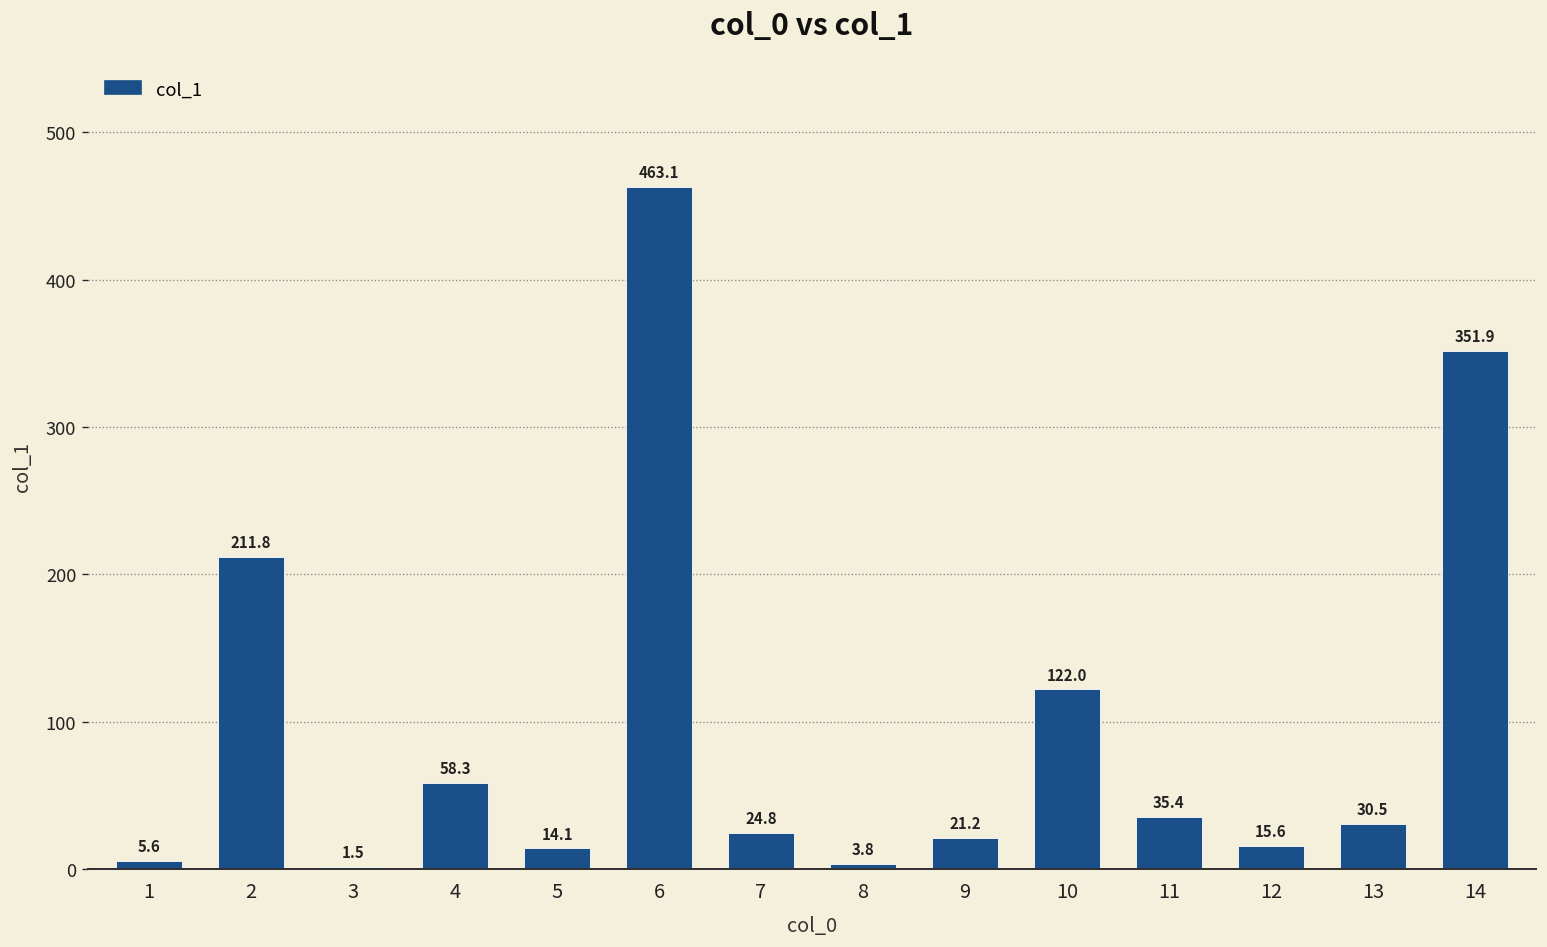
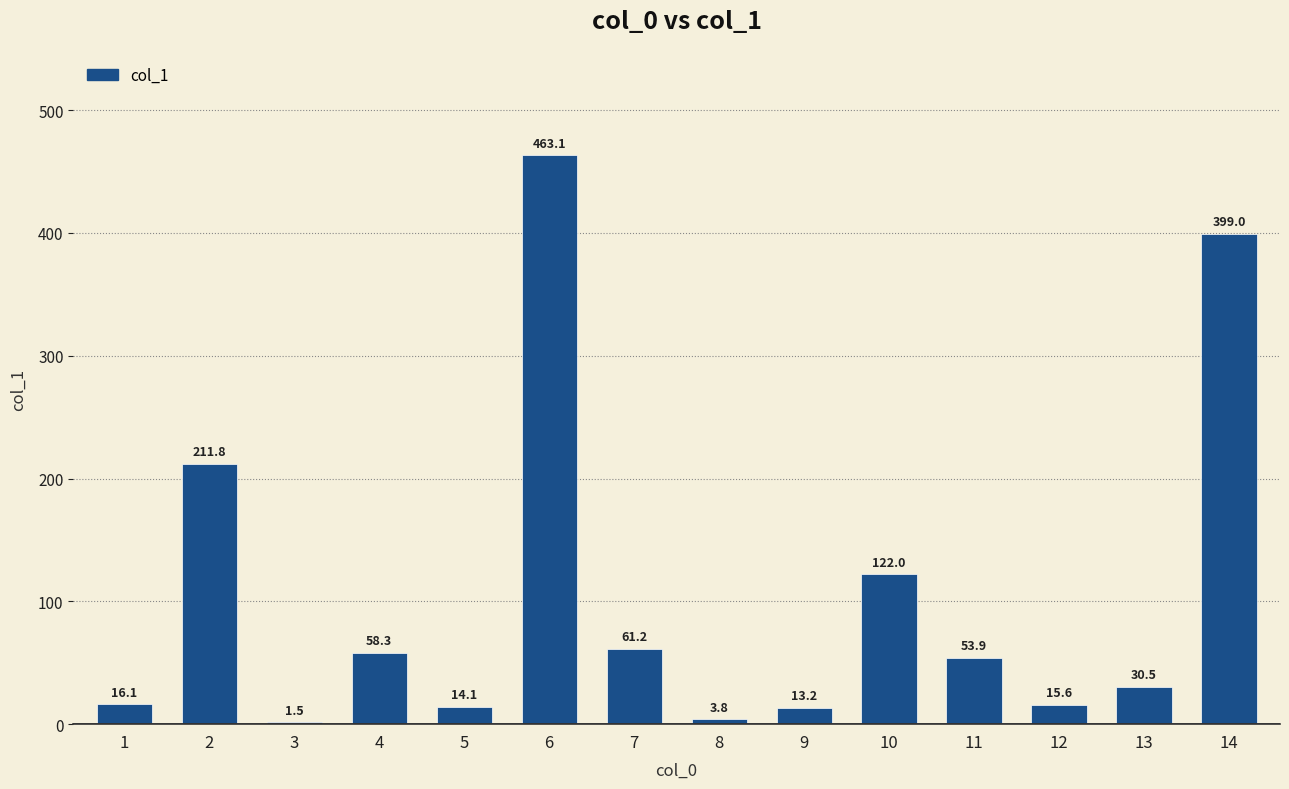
  {
-   "1": 5.6,
+   "1": 16.1,
    "2": 211.8,
    "3": 1.5,
    "4": 58.3,
    "5": 14.1,
    "6": 463.1,
-   "7": 24.8,
+   "7": 61.2,
    "8": 3.8,
-   "9": 21.2,
+   "9": 13.2,
    "10": 122.0,
-   "11": 35.4,
+   "11": 53.9,
    "12": 15.6,
    "13": 30.5,
-   "14": 351.9
+   "14": 399.0
  }
